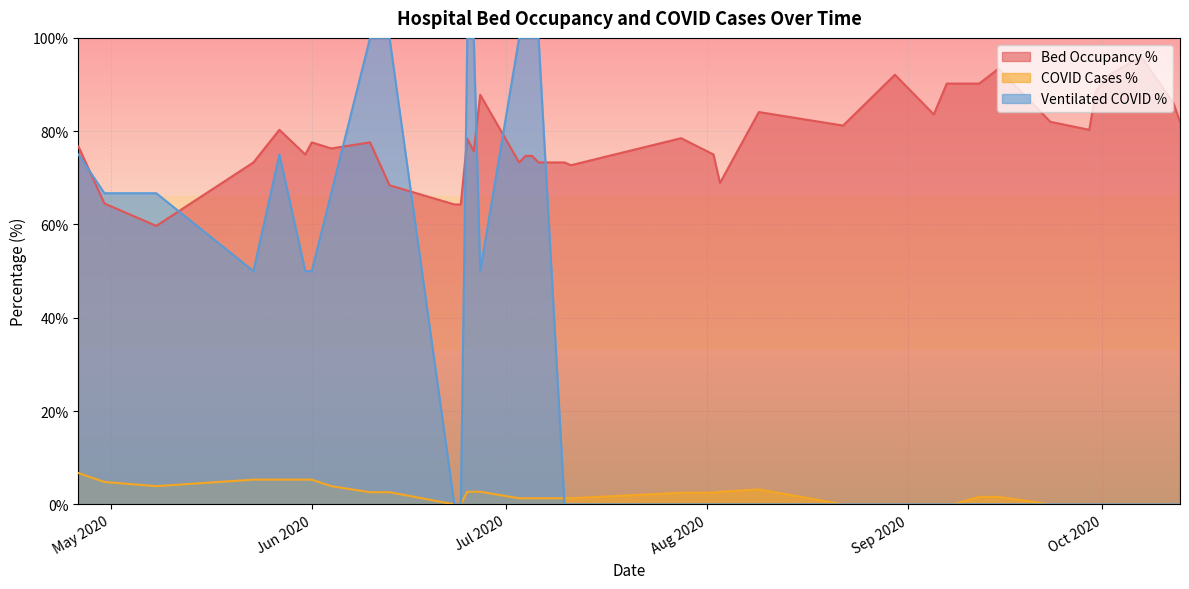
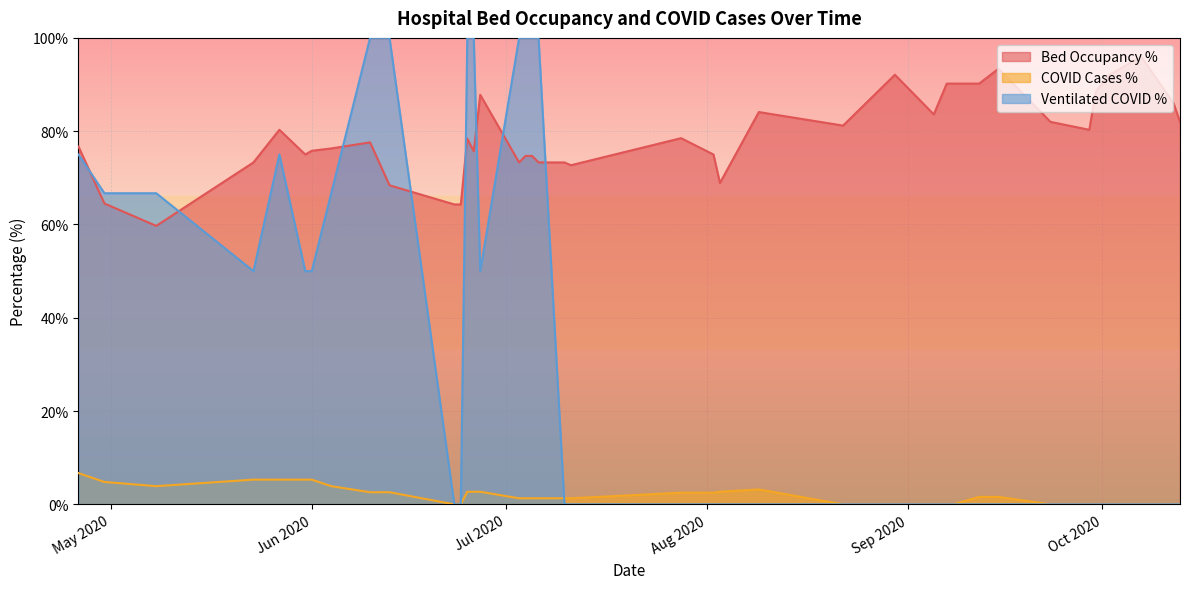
  {
    "Bed Occupancy %": {
-     "Jun 2020": "78%"
+     "Jun 2020": "76%"
    },
    "COVID Cases %": {
      "Jun 2020": "5%"
    },
    "Ventilated COVID %": {
      "Jun 2020": "50%"
    }
  }
